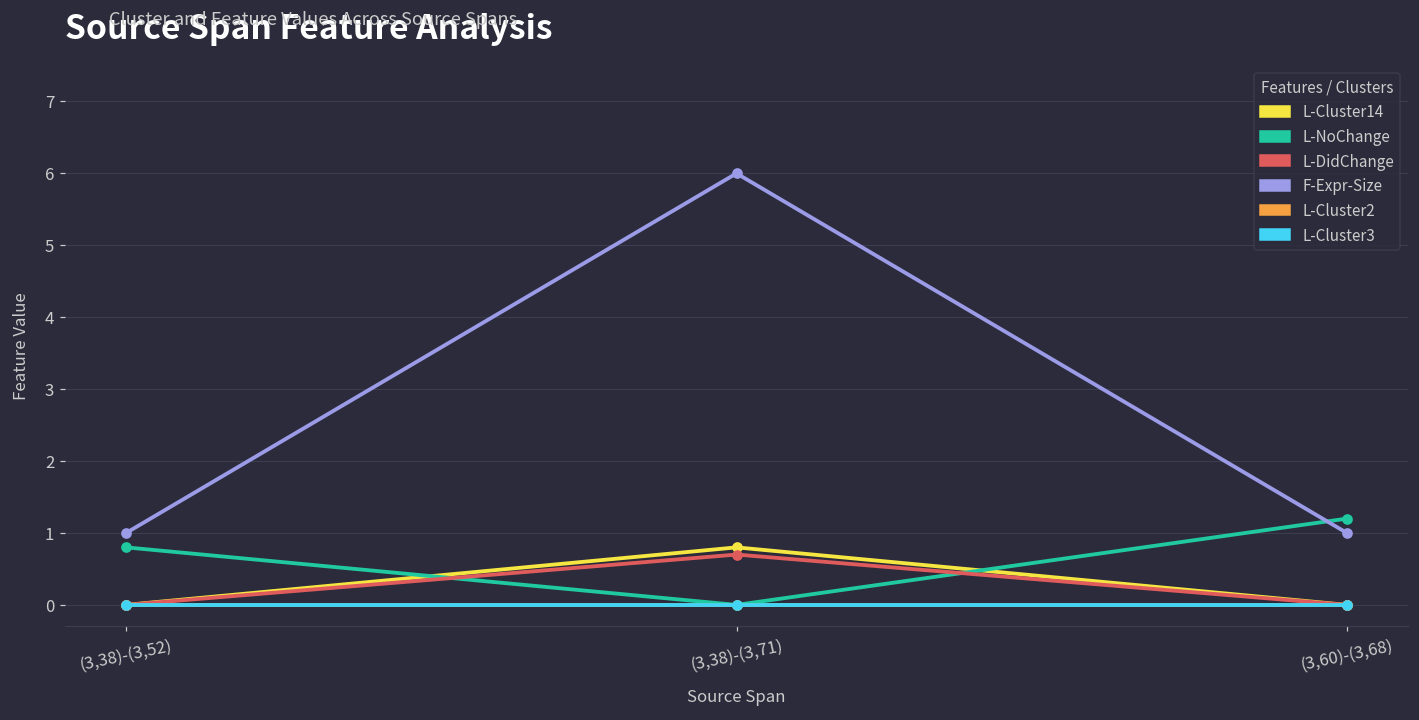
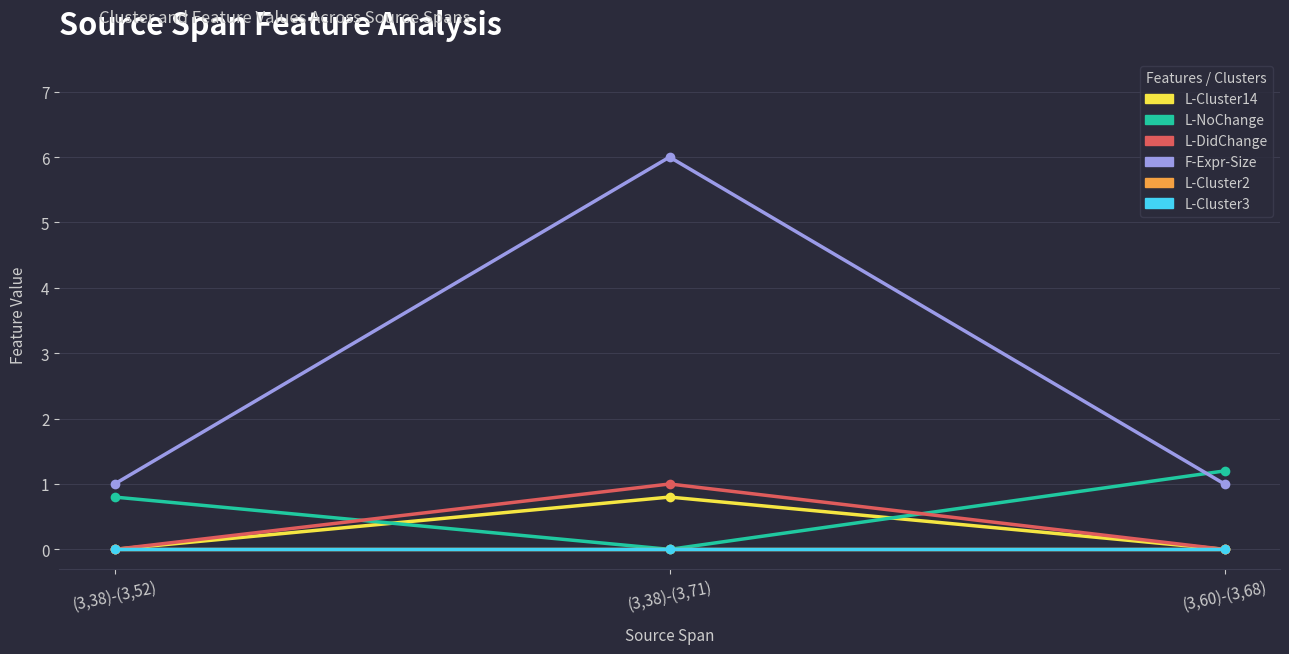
  {
    "L-Cluster14": {
      "(3,38)-(3,71)": 0.8
    },
    "L-NoChange": {
      "(3,38)-(3,52)": 0.8,
      "(3,60)-(3,68)": 1.2
    },
    "L-DidChange": {
-     "(3,38)-(3,71)": 0.7
+     "(3,38)-(3,71)": 1.0
    },
    "F-Expr-Size": {
      "(3,38)-(3,52)": 1.0,
      "(3,38)-(3,71)": 6.0,
      "(3,60)-(3,68)": 1.0
    }
  }
